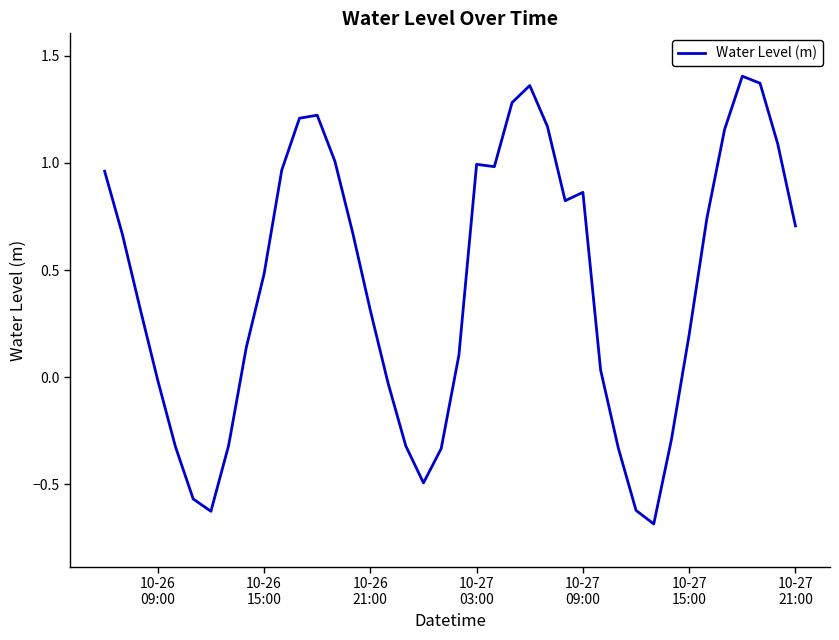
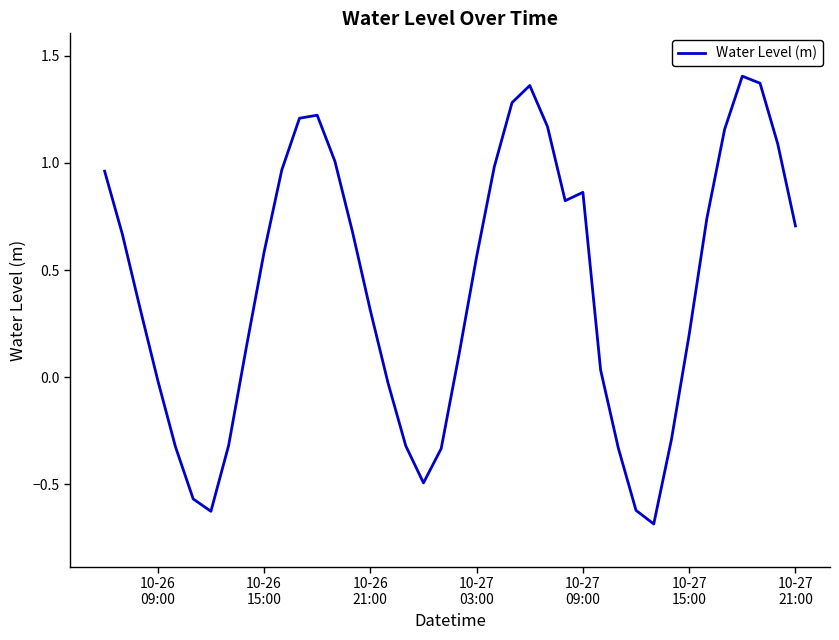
  {
    "10-26 09:00": -0.01,
-   "10-26 15:00": 0.48,
+   "10-26 15:00": 0.58,
    "10-26 21:00": 0.31,
-   "10-27 03:00": 0.99,
+   "10-27 03:00": 0.56,
    "10-27 09:00": 0.86,
    "10-27 15:00": 0.20,
    "10-27 21:00": 0.71
  }
